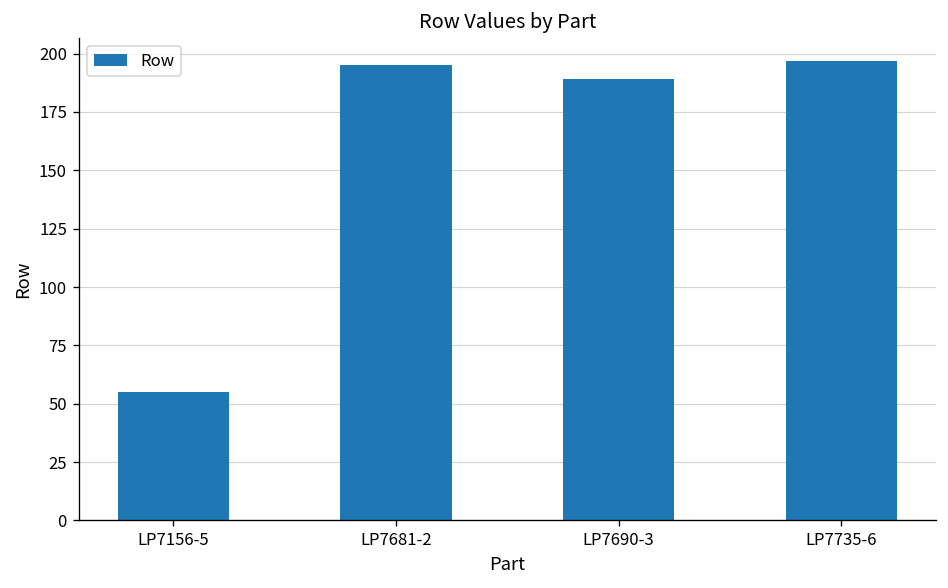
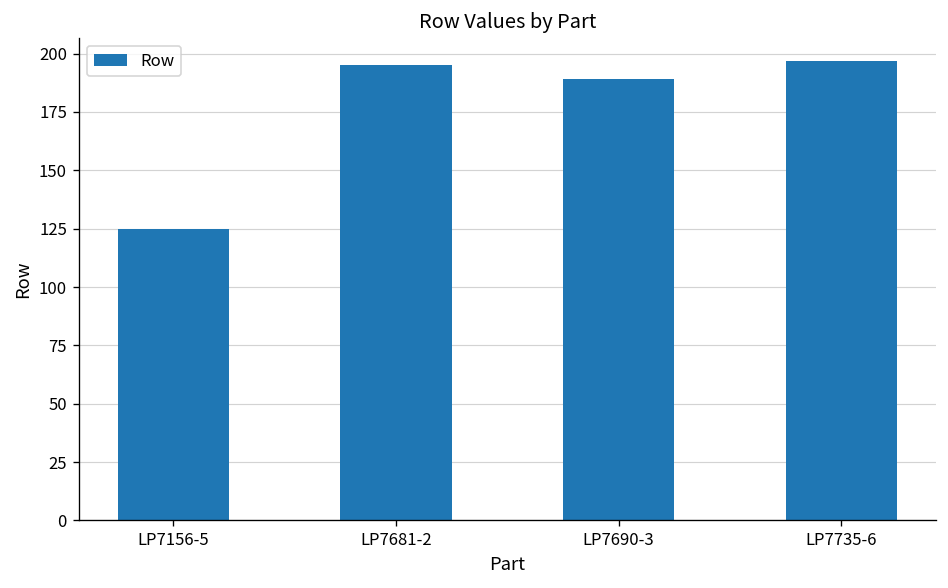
  {
-   "LP7156-5": 55,
+   "LP7156-5": 125,
    "LP7681-2": 195,
    "LP7690-3": 189,
    "LP7735-6": 197
  }
